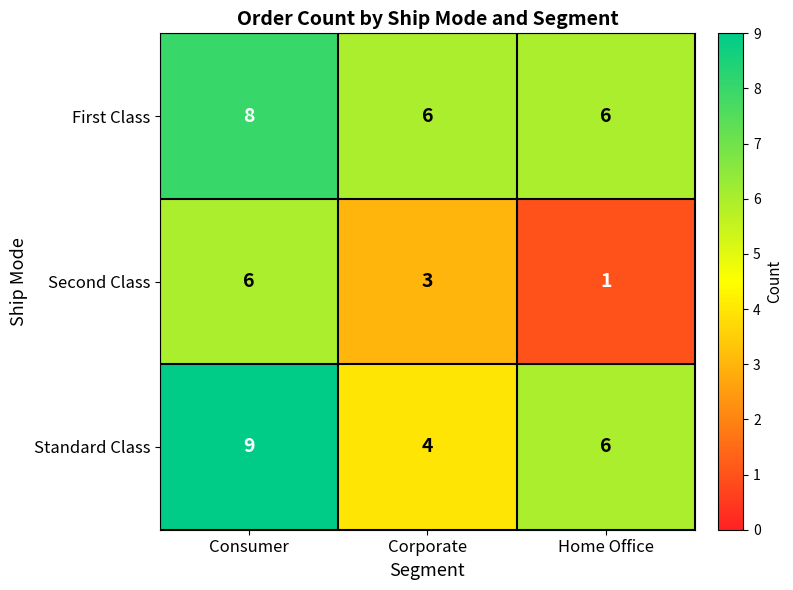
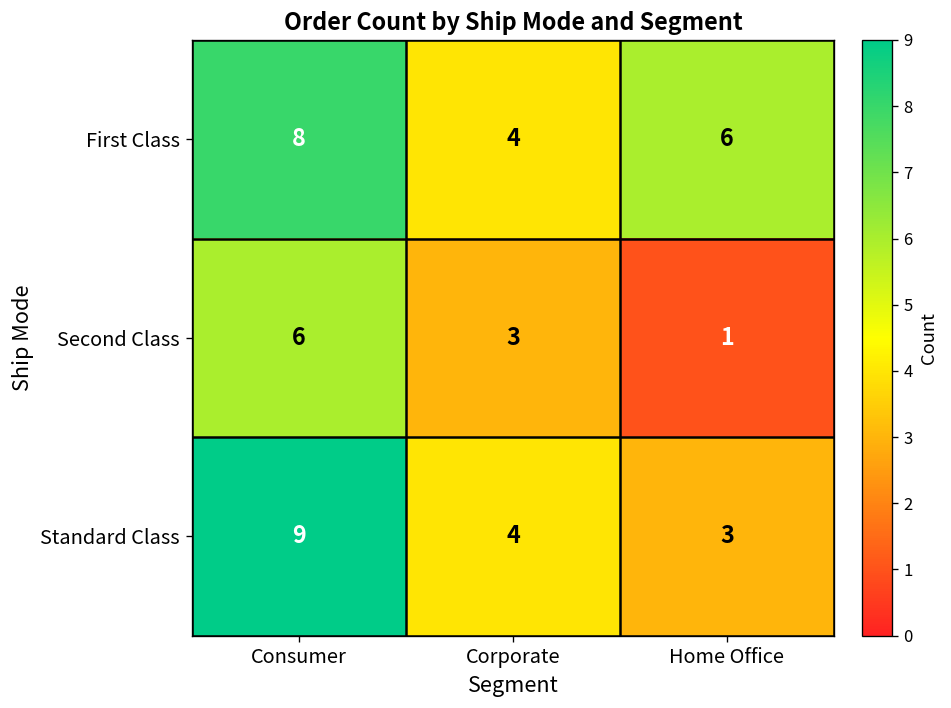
  {
    "First Class": {
      "Consumer": 8,
-     "Corporate": 6,
+     "Corporate": 4,
      "Home Office": 6
    },
    "Second Class": {
      "Consumer": 6,
      "Corporate": 3,
      "Home Office": 1
    },
    "Standard Class": {
      "Consumer": 9,
      "Corporate": 4,
-     "Home Office": 6
+     "Home Office": 3
    }
  }
